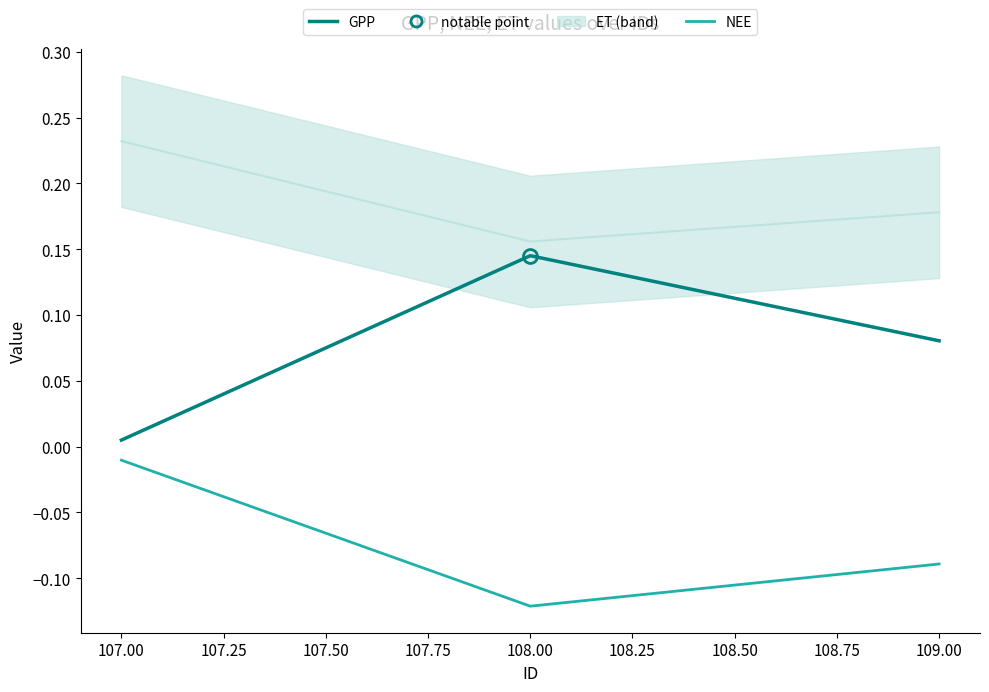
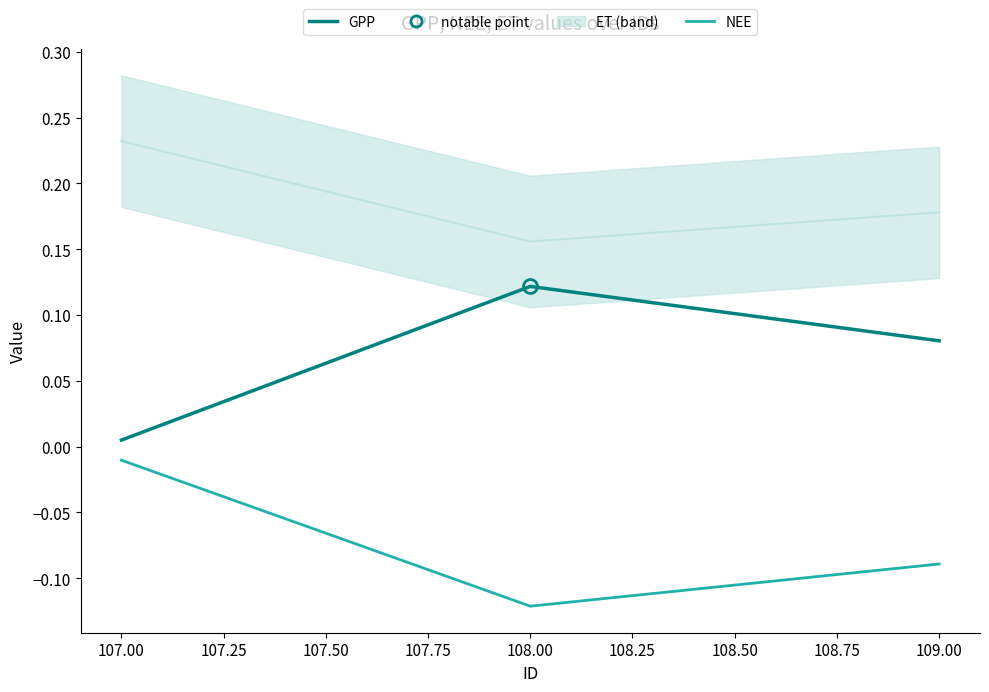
  {
    "GPP": {
      "107.00": 0.005,
-     "108.00": 0.145,
+     "108.00": 0.122,
      "109.00": 0.080
    }
  }
